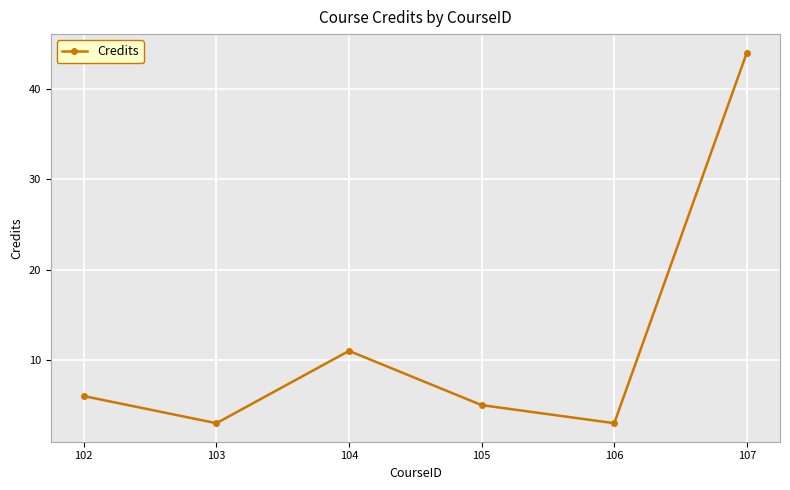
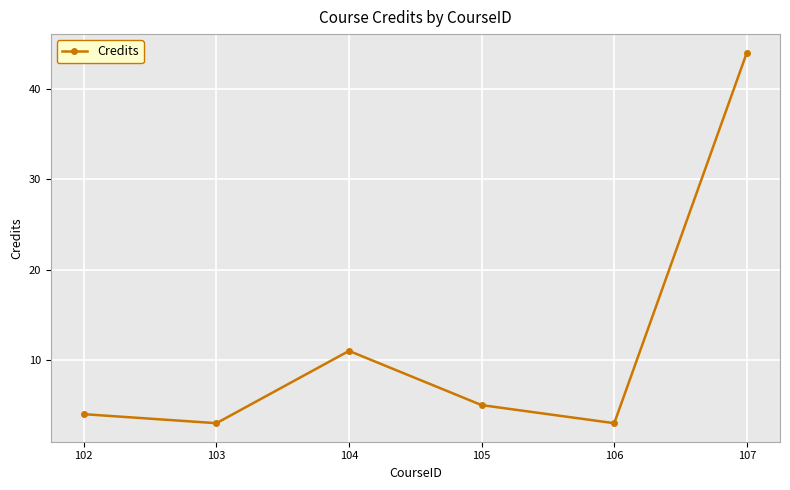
  {
-   "102": 6,
+   "102": 4,
    "103": 3,
    "104": 11,
    "105": 5,
    "106": 3,
    "107": 44
  }
